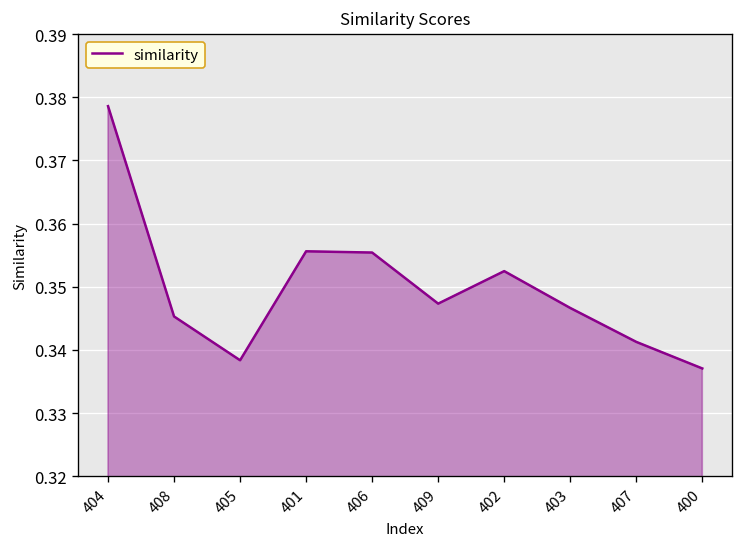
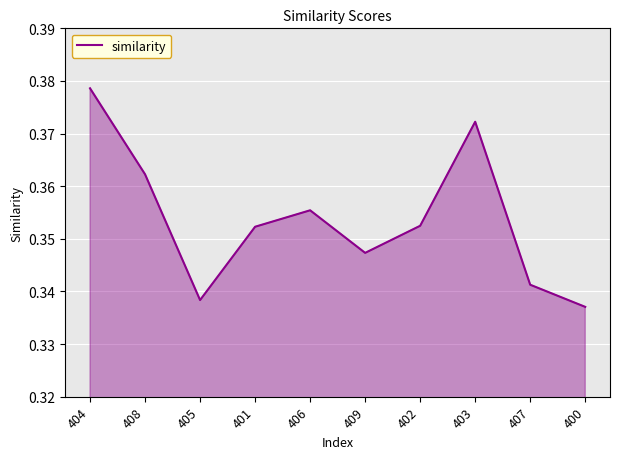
  {
    "404": 0.379,
-   "408": 0.345,
+   "408": 0.362,
    "405": 0.338,
-   "401": 0.356,
+   "401": 0.352,
    "406": 0.355,
    "409": 0.347,
    "402": 0.352,
-   "403": 0.347,
+   "403": 0.372,
    "407": 0.341,
    "400": 0.337
  }
